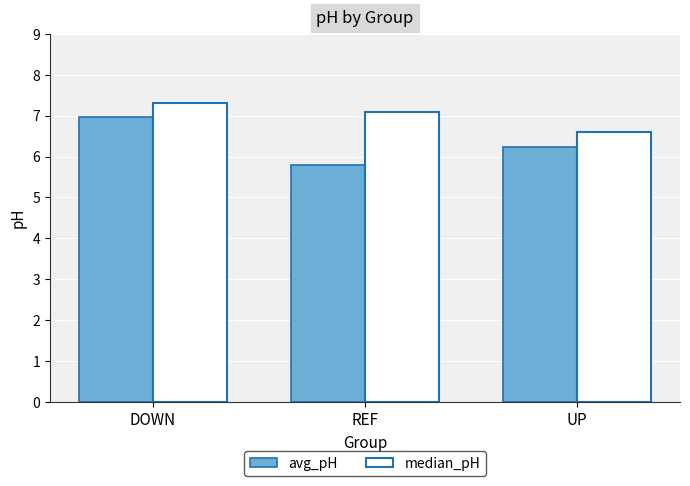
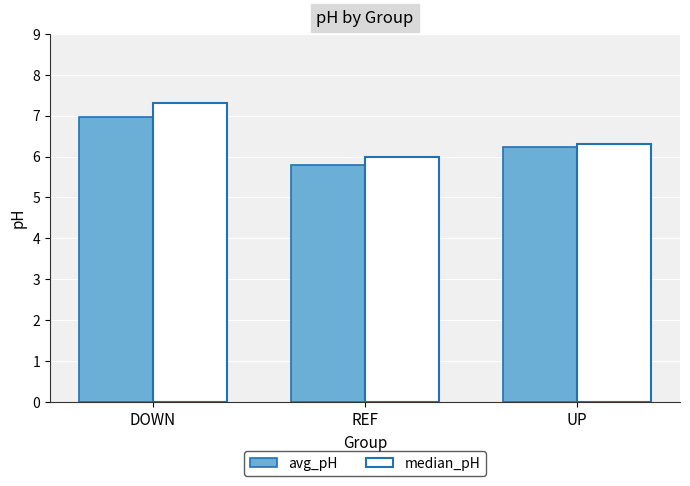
  {
    "avg_pH": {
      "DOWN": 7.0,
      "REF": 5.8,
      "UP": 6.2
    },
    "median_pH": {
      "DOWN": 7.3,
-     "REF": 7.1,
-     "UP": 6.6
+     "REF": 6.0,
+     "UP": 6.3
    }
  }
